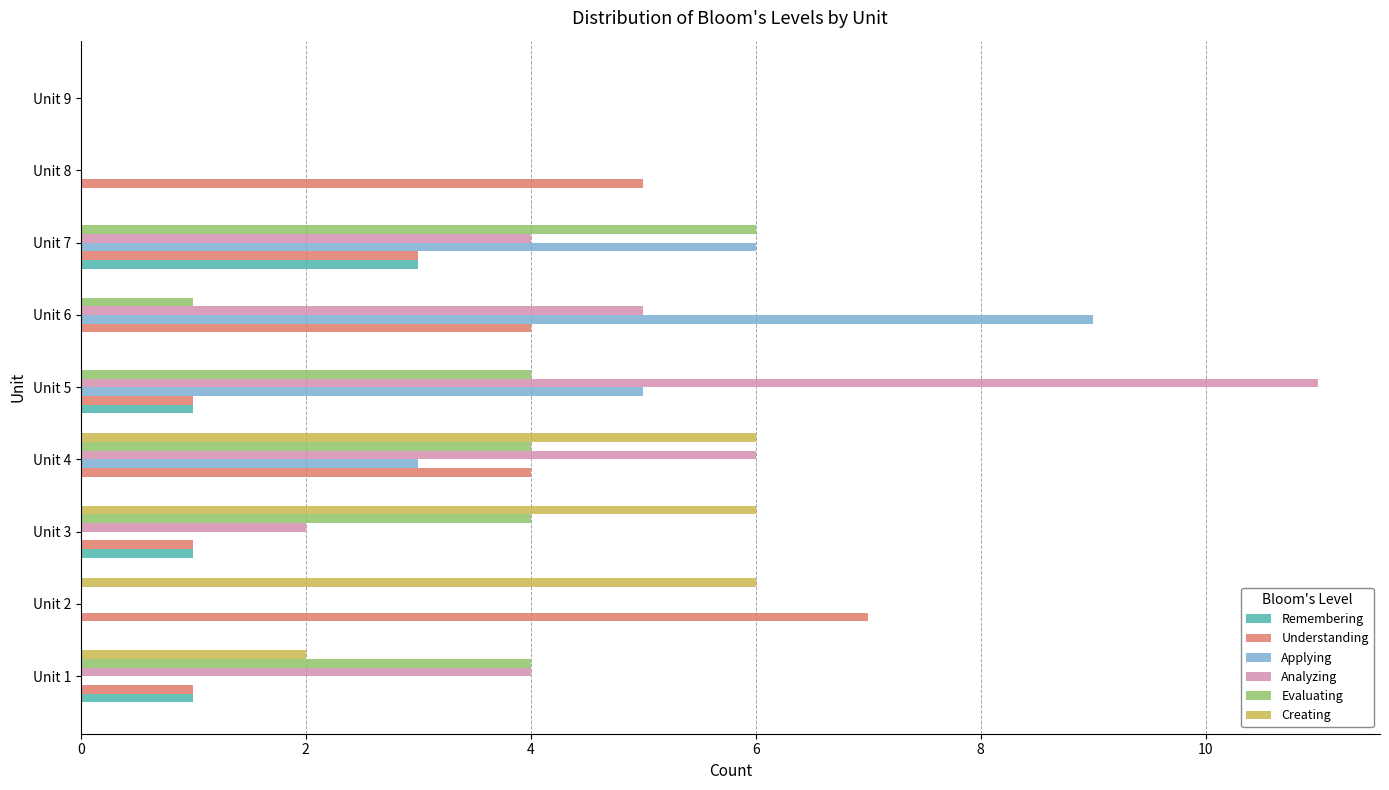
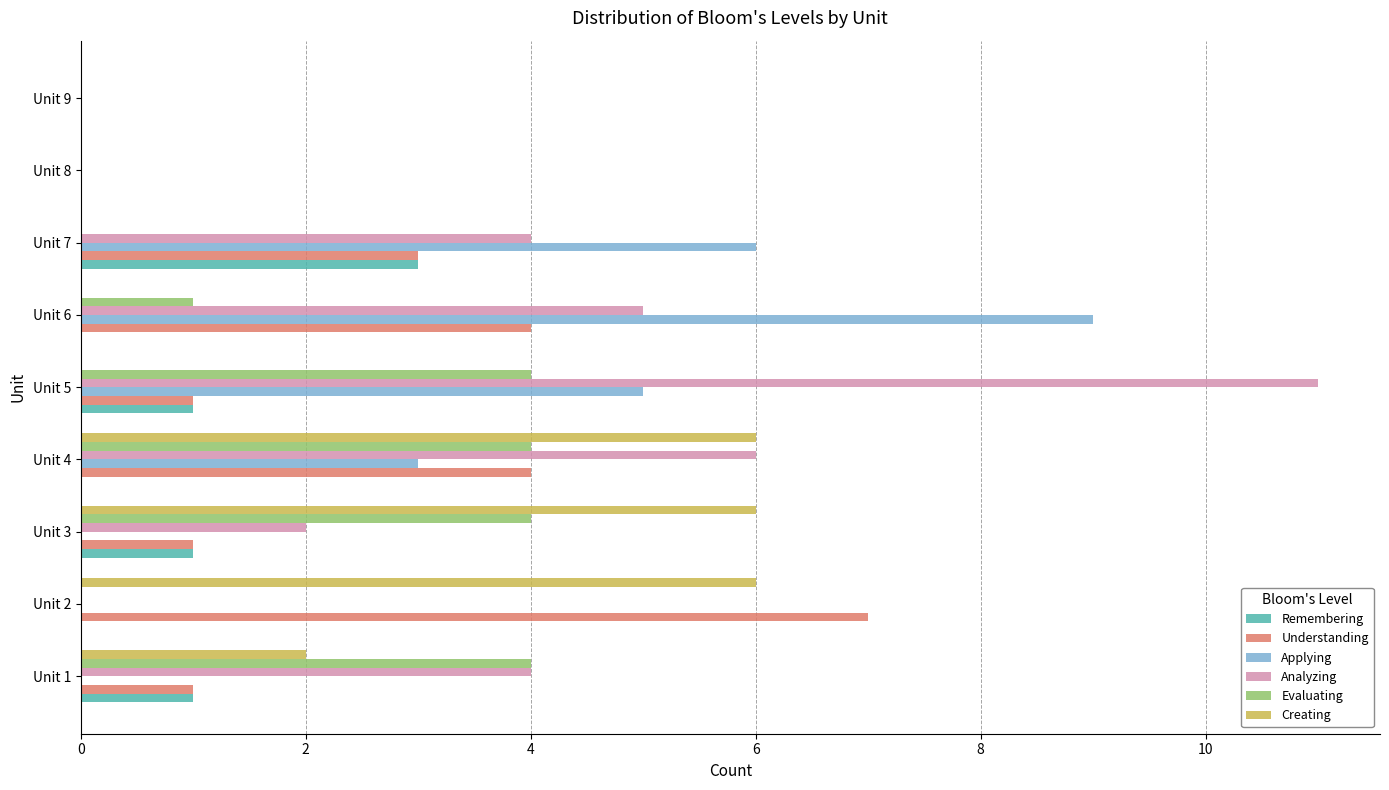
  {
    "Remembering": {
      "Unit 9": 0,
      "Unit 8": 0,
      "Unit 7": 3,
      "Unit 6": 0,
      "Unit 5": 1,
      "Unit 4": 0,
      "Unit 3": 1,
      "Unit 2": 0,
      "Unit 1": 1
    },
    "Understanding": {
      "Unit 9": 0,
-     "Unit 8": 5,
+     "Unit 8": 0,
      "Unit 7": 3,
      "Unit 6": 4,
      "Unit 5": 1,
      "Unit 4": 4,
      "Unit 3": 1,
      "Unit 2": 7,
      "Unit 1": 1
    },
    "Applying": {
      "Unit 9": 0,
      "Unit 8": 0,
      "Unit 7": 6,
      "Unit 6": 9,
      "Unit 5": 5,
      "Unit 4": 3,
      "Unit 3": 0,
      "Unit 2": 0,
      "Unit 1": 0
    },
    "Analyzing": {
      "Unit 9": 0,
      "Unit 8": 0,
      "Unit 7": 4,
      "Unit 6": 5,
      "Unit 5": 11,
      "Unit 4": 6,
      "Unit 3": 2,
      "Unit 2": 0,
      "Unit 1": 4
    },
    "Evaluating": {
      "Unit 9": 0,
      "Unit 8": 0,
-     "Unit 7": 6,
+     "Unit 7": 0,
      "Unit 6": 1,
      "Unit 5": 4,
      "Unit 4": 4,
      "Unit 3": 4,
      "Unit 2": 0,
      "Unit 1": 4
    },
    "Creating": {
      "Unit 9": 0,
      "Unit 8": 0,
      "Unit 7": 0,
      "Unit 6": 0,
      "Unit 5": 0,
      "Unit 4": 6,
      "Unit 3": 6,
      "Unit 2": 6,
      "Unit 1": 2
    }
  }
